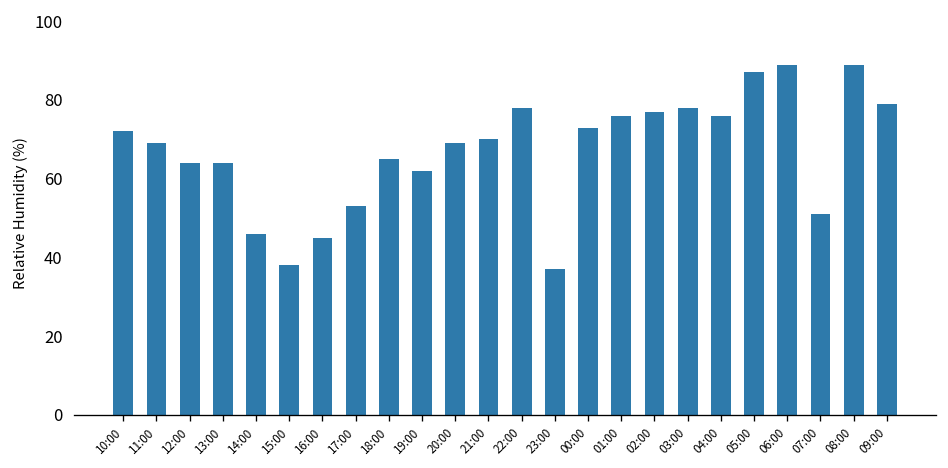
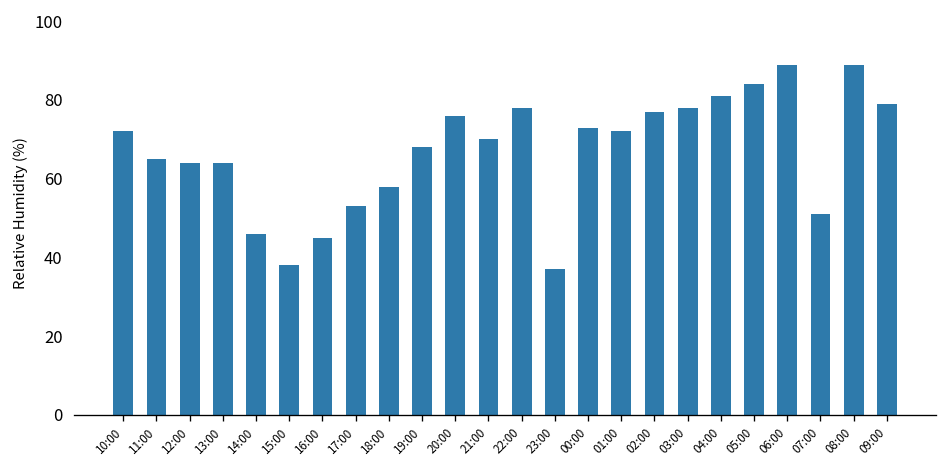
  {
    "10:00": 72,
-   "11:00": 69,
+   "11:00": 65,
    "12:00": 64,
    "13:00": 64,
    "14:00": 46,
    "15:00": 38,
    "16:00": 45,
    "17:00": 53,
-   "18:00": 65,
-   "19:00": 62,
-   "20:00": 69,
+   "18:00": 58,
+   "19:00": 68,
+   "20:00": 76,
    "21:00": 70,
    "22:00": 78,
    "23:00": 37,
    "00:00": 73,
-   "01:00": 76,
+   "01:00": 72,
    "02:00": 77,
    "03:00": 78,
-   "04:00": 76,
-   "05:00": 87,
+   "04:00": 81,
+   "05:00": 84,
    "06:00": 89,
    "07:00": 51,
    "08:00": 89,
    "09:00": 79
  }
